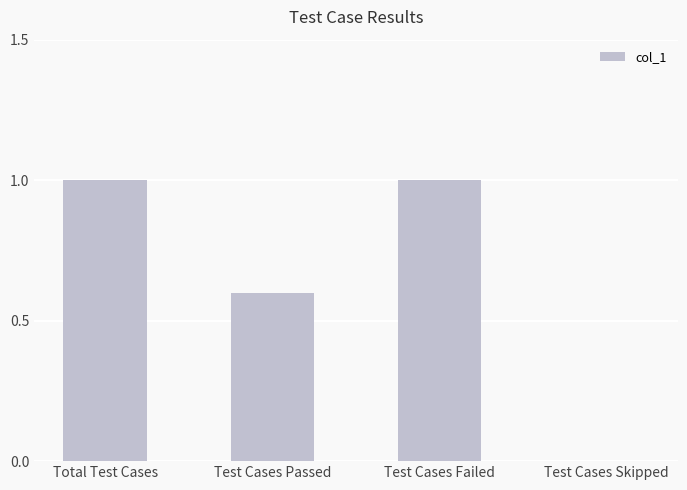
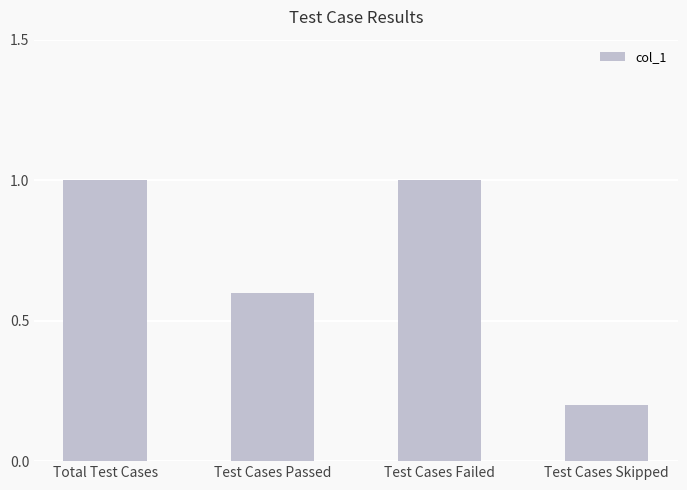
  {
    "Total Test Cases": 1.0,
    "Test Cases Passed": 0.6,
    "Test Cases Failed": 1.0,
-   "Test Cases Skipped": 0.0
+   "Test Cases Skipped": 0.2
  }
